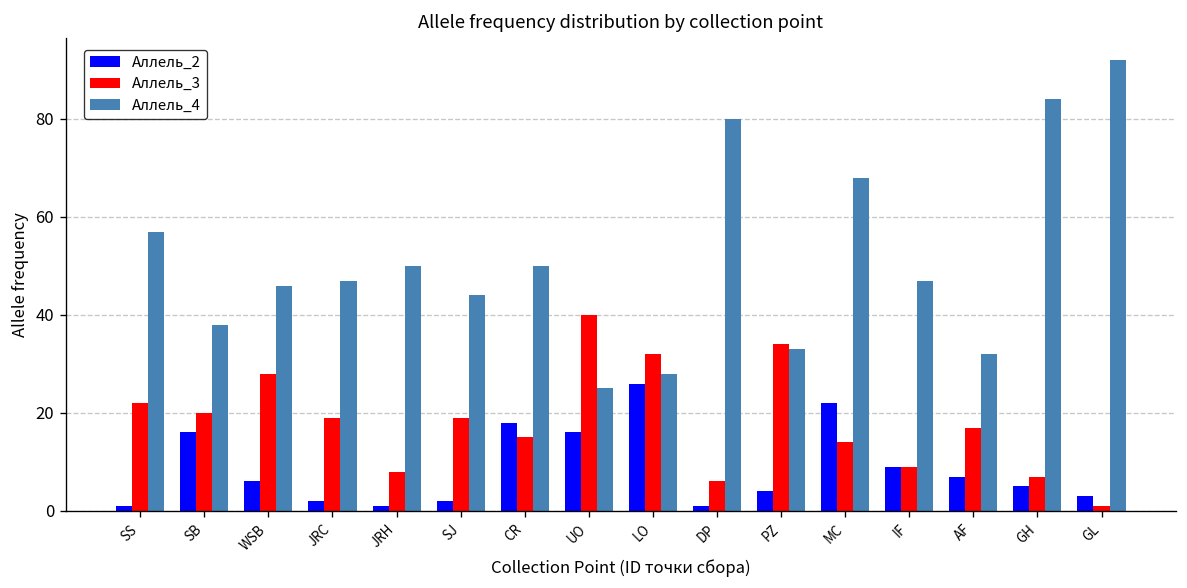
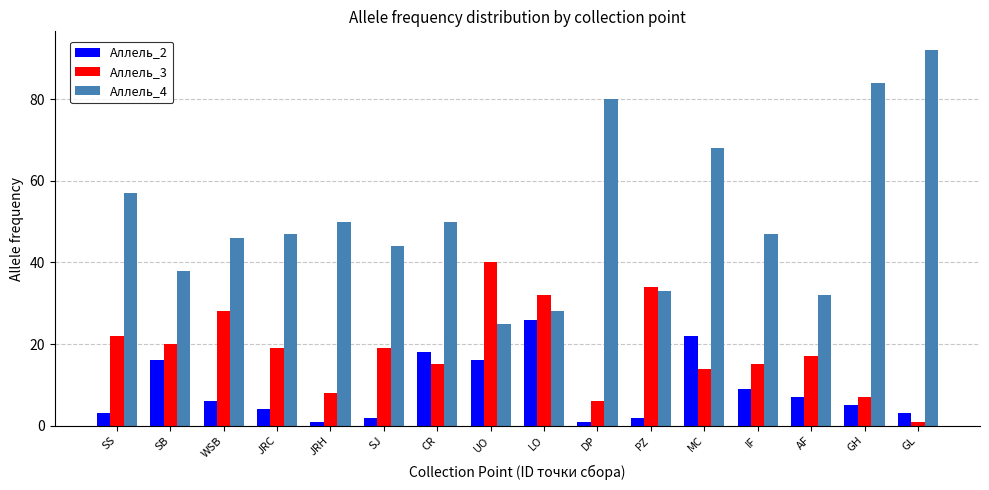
  {
    "Аллель_2": {
-     "SS": 1,
+     "SS": 3,
      "SB": 16,
      "WSB": 6,
-     "JRC": 2,
+     "JRC": 4,
      "JRH": 1,
      "SJ": 2,
      "CR": 18,
      "UO": 16,
      "LO": 26,
      "DP": 1,
-     "PZ": 4,
+     "PZ": 2,
      "MC": 22,
      "IF": 9,
      "AF": 7,
      "GH": 5,
      "GL": 3
    },
    "Аллель_3": {
      "SS": 22,
      "SB": 20,
      "WSB": 28,
      "JRC": 19,
      "JRH": 8,
      "SJ": 19,
      "CR": 15,
      "UO": 40,
      "LO": 32,
      "DP": 6,
      "PZ": 34,
      "MC": 14,
-     "IF": 9,
+     "IF": 15,
      "AF": 17,
      "GH": 7,
      "GL": 1
    },
    "Аллель_4": {
      "SS": 57,
      "SB": 38,
      "WSB": 46,
      "JRC": 47,
      "JRH": 50,
      "SJ": 44,
      "CR": 50,
      "UO": 25,
      "LO": 28,
      "DP": 80,
      "PZ": 33,
      "MC": 68,
      "IF": 47,
      "AF": 32,
      "GH": 84,
      "GL": 92
    }
  }
